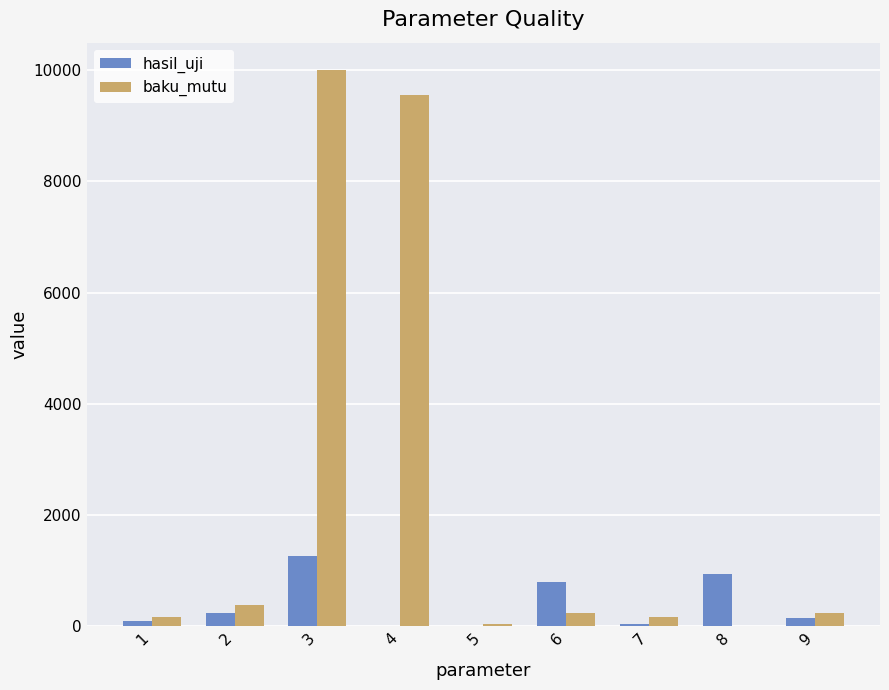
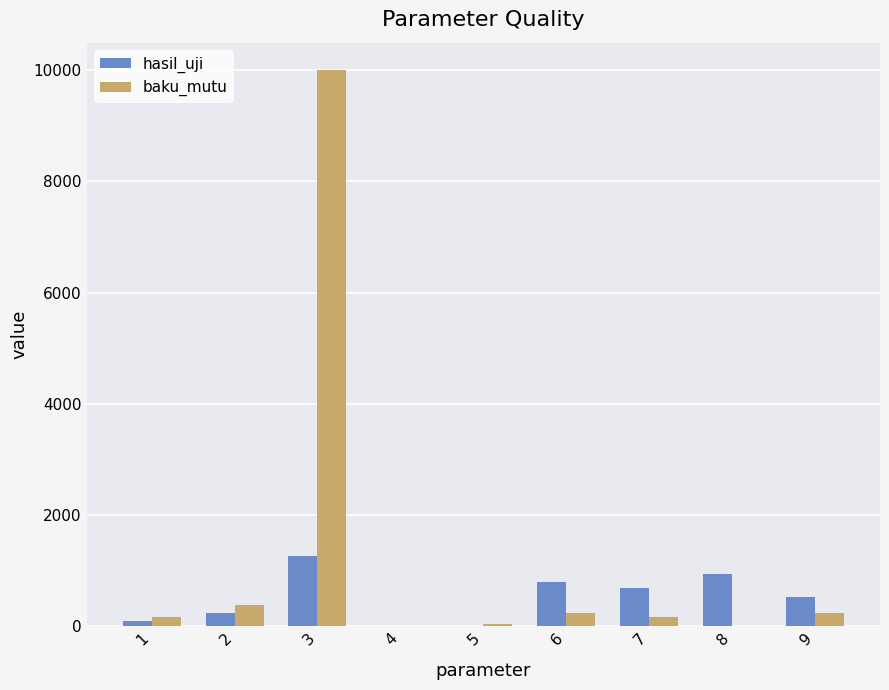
  {
    "hasil_uji": {
      "1": 100,
      "2": 200,
      "3": 1300,
      "6": 800,
-     "7": 0,
+     "7": 700,
      "8": 900,
-     "9": 100
+     "9": 500
    },
    "baku_mutu": {
      "1": 200,
      "2": 400,
      "3": 10000,
-     "4": 9600,
+     "4": 0,
      "6": 200,
      "7": 200,
      "9": 200
    }
  }
